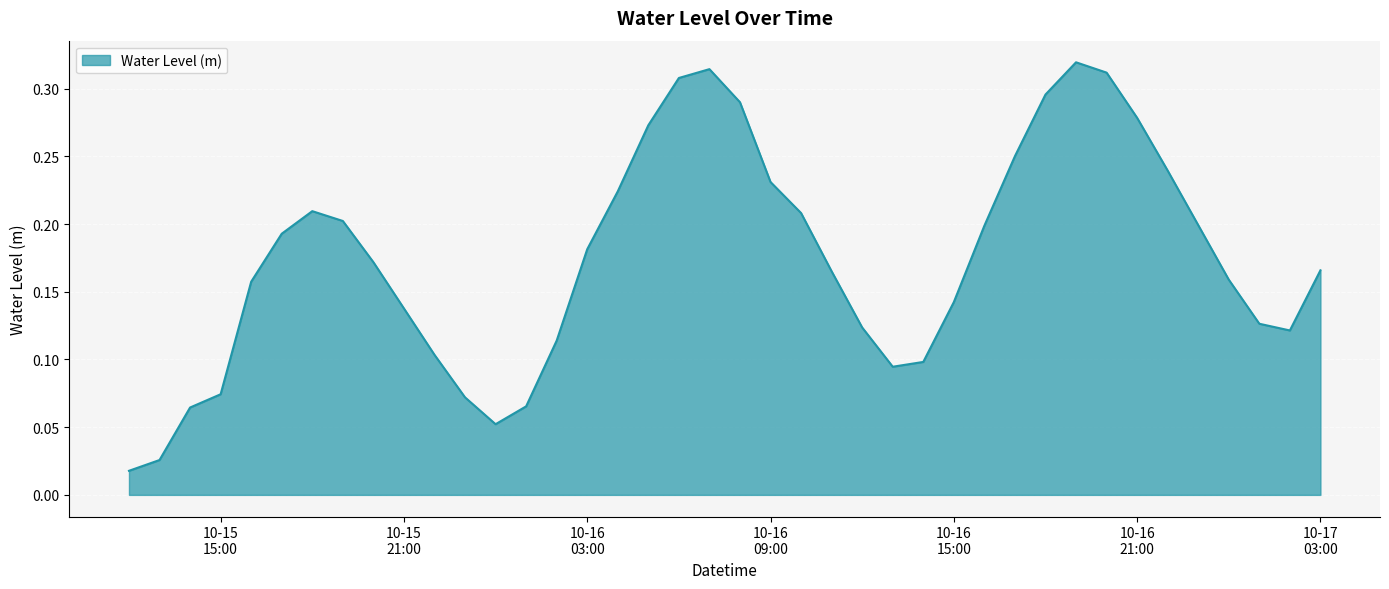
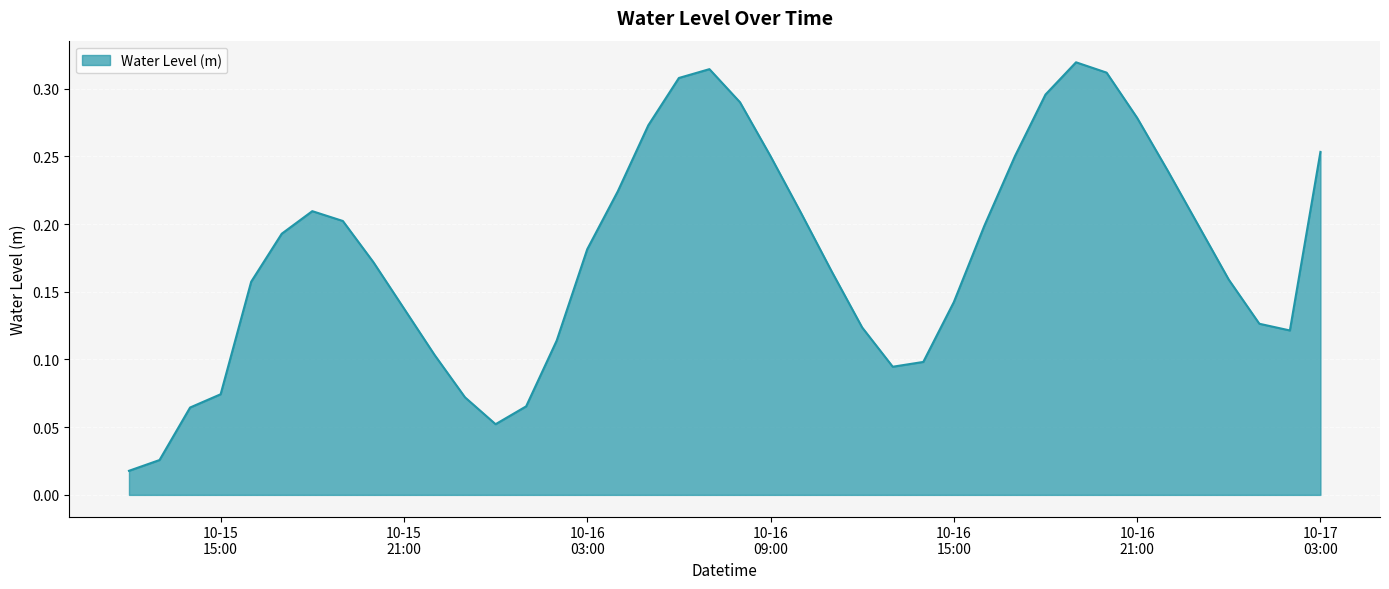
  {
    "10-15 15:00": 0.074,
    "10-15 21:00": 0.138,
    "10-16 03:00": 0.181,
-   "10-16 09:00": 0.231,
+   "10-16 09:00": 0.250,
    "10-16 15:00": 0.142,
    "10-16 21:00": 0.278,
-   "10-17 03:00": 0.166
+   "10-17 03:00": 0.253
  }
